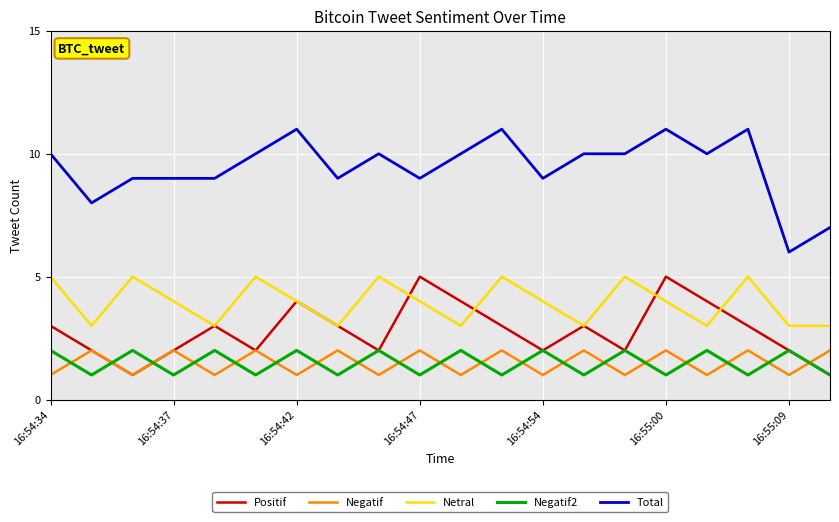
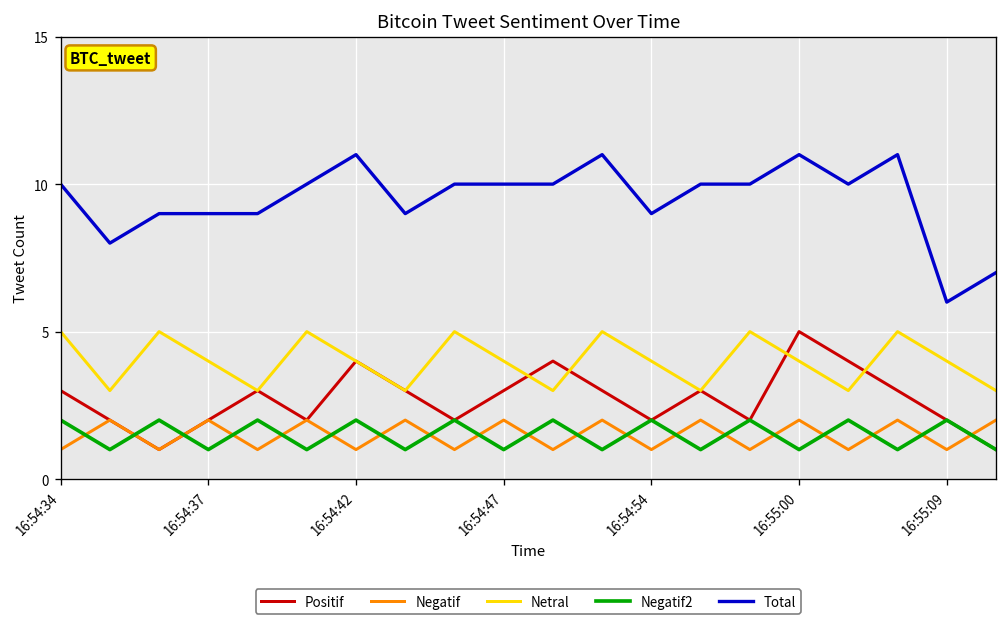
  {
    "Positif": {
      "16:54:34": 3,
-     "16:54:47": 5,
+     "16:54:47": 3,
      "16:55:00": 5
    },
    "Negatif": {
      "16:54:34": 1,
      "16:54:42": 1,
      "16:54:47": 2,
      "16:54:54": 1,
      "16:55:00": 2,
      "16:55:09": 1
    },
    "Netral": {
      "16:54:34": 5,
      "16:54:37": 4,
      "16:54:47": 4,
      "16:54:54": 4,
      "16:55:00": 4,
-     "16:55:09": 3
+     "16:55:09": 4
    },
    "Negatif2": {
      "16:54:34": 2,
      "16:54:37": 1,
      "16:54:42": 2,
      "16:54:47": 1,
      "16:55:00": 1
    },
    "Total": {
      "16:54:34": 10,
      "16:54:37": 9,
      "16:54:42": 11,
-     "16:54:47": 9,
+     "16:54:47": 10,
      "16:54:54": 9,
      "16:55:00": 11,
      "16:55:09": 6
    }
  }
